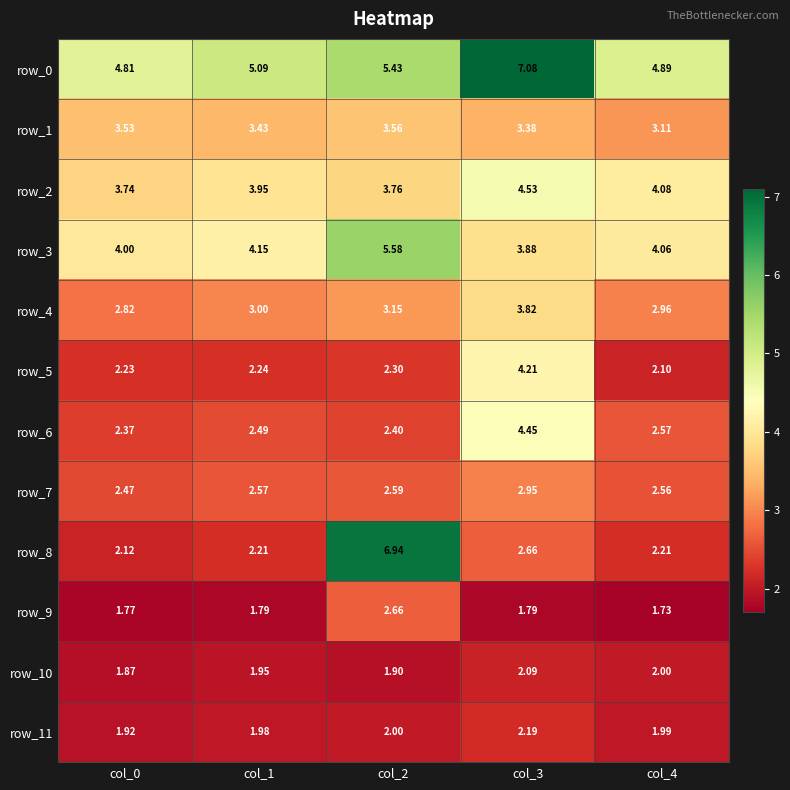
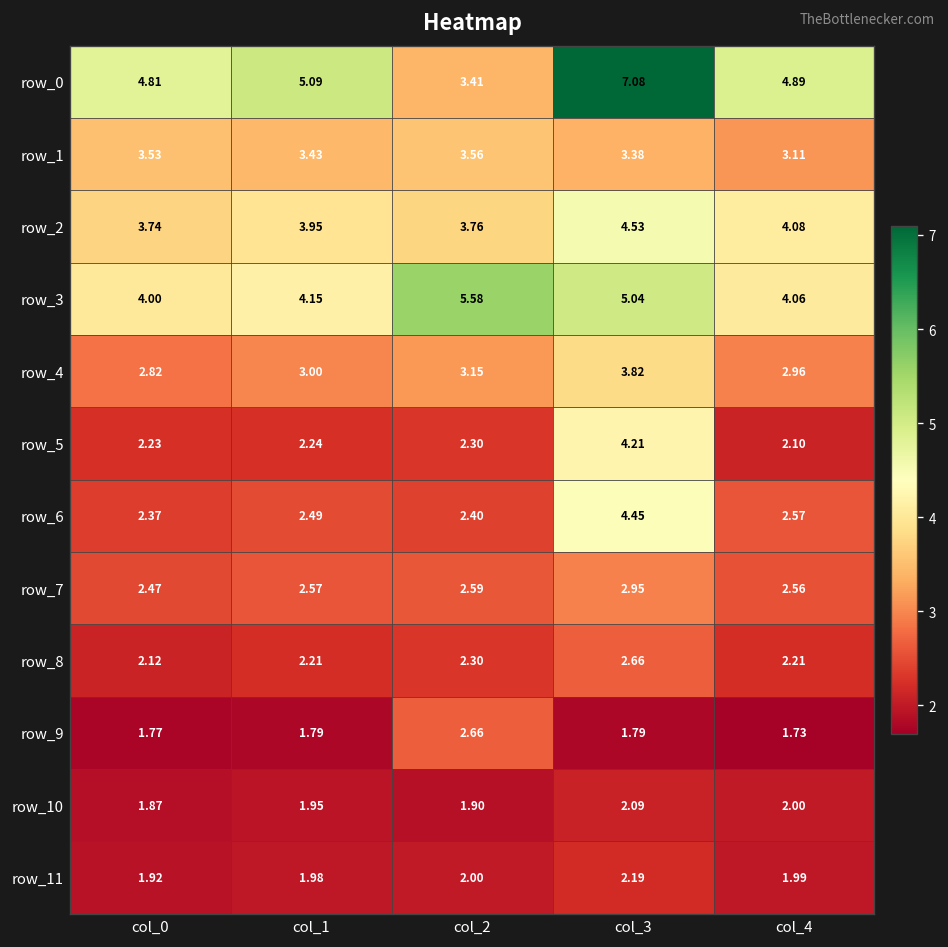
  {
    "row_0": {
      "col_0": 4.81,
      "col_1": 5.09,
-     "col_2": 5.43,
+     "col_2": 3.41,
      "col_3": 7.08,
      "col_4": 4.89
    },
    "row_1": {
      "col_0": 3.53,
      "col_1": 3.43,
      "col_2": 3.56,
      "col_3": 3.38,
      "col_4": 3.11
    },
    "row_2": {
      "col_0": 3.74,
      "col_1": 3.95,
      "col_2": 3.76,
      "col_3": 4.53,
      "col_4": 4.08
    },
    "row_3": {
      "col_0": 4.00,
      "col_1": 4.15,
      "col_2": 5.58,
-     "col_3": 3.88,
+     "col_3": 5.04,
      "col_4": 4.06
    },
    "row_4": {
      "col_0": 2.82,
      "col_1": 3.00,
      "col_2": 3.15,
      "col_3": 3.82,
      "col_4": 2.96
    },
    "row_5": {
      "col_0": 2.23,
      "col_1": 2.24,
      "col_2": 2.30,
      "col_3": 4.21,
      "col_4": 2.10
    },
    "row_6": {
      "col_0": 2.37,
      "col_1": 2.49,
      "col_2": 2.40,
      "col_3": 4.45,
      "col_4": 2.57
    },
    "row_7": {
      "col_0": 2.47,
      "col_1": 2.57,
      "col_2": 2.59,
      "col_3": 2.95,
      "col_4": 2.56
    },
    "row_8": {
      "col_0": 2.12,
      "col_1": 2.21,
-     "col_2": 6.94,
+     "col_2": 2.30,
      "col_3": 2.66,
      "col_4": 2.21
    },
    "row_9": {
      "col_0": 1.77,
      "col_1": 1.79,
      "col_2": 2.66,
      "col_3": 1.79,
      "col_4": 1.73
    },
    "row_10": {
      "col_0": 1.87,
      "col_1": 1.95,
      "col_2": 1.90,
      "col_3": 2.09,
      "col_4": 2.00
    },
    "row_11": {
      "col_0": 1.92,
      "col_1": 1.98,
      "col_2": 2.00,
      "col_3": 2.19,
      "col_4": 1.99
    }
  }
